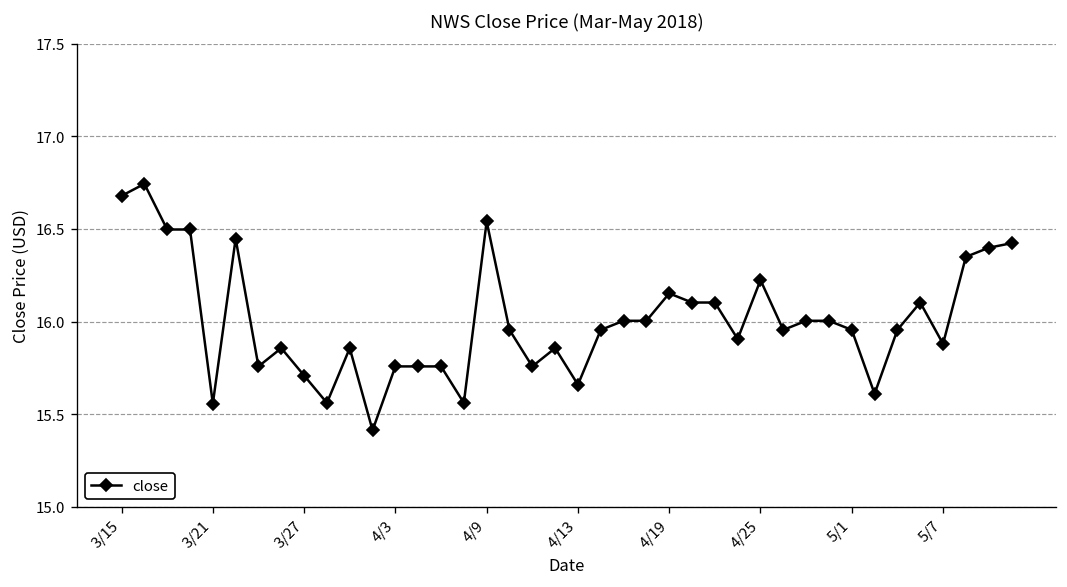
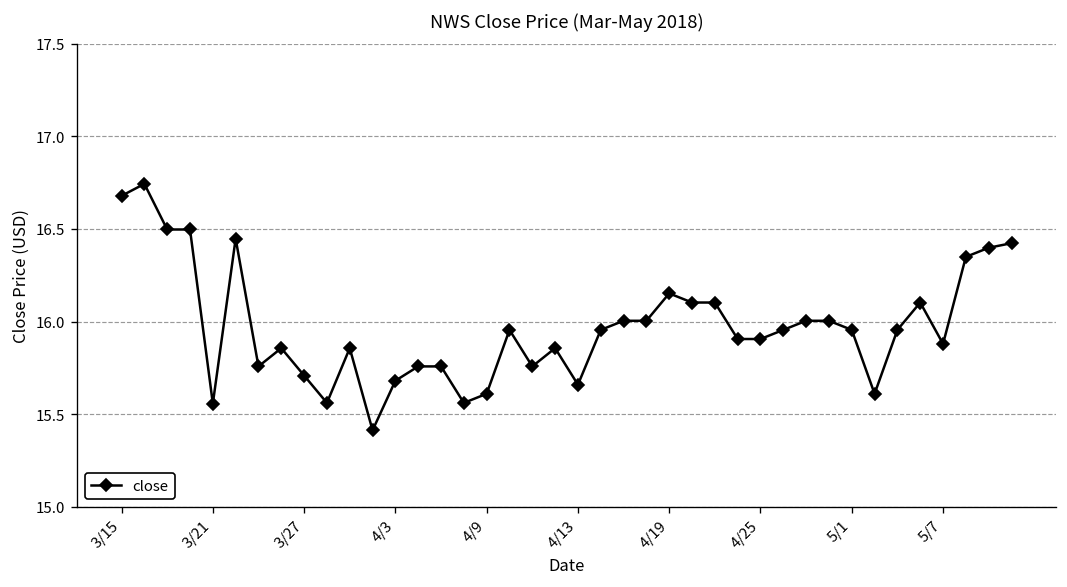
  {
    "3/15": 16.68,
    "3/21": 15.56,
    "3/27": 15.71,
-   "4/3": 15.76,
-   "4/9": 16.54,
+   "4/3": 15.68,
+   "4/9": 15.61,
    "4/13": 15.66,
    "4/19": 16.15,
-   "4/25": 16.22,
+   "4/25": 15.91,
    "5/1": 15.95,
    "5/7": 15.88
  }
